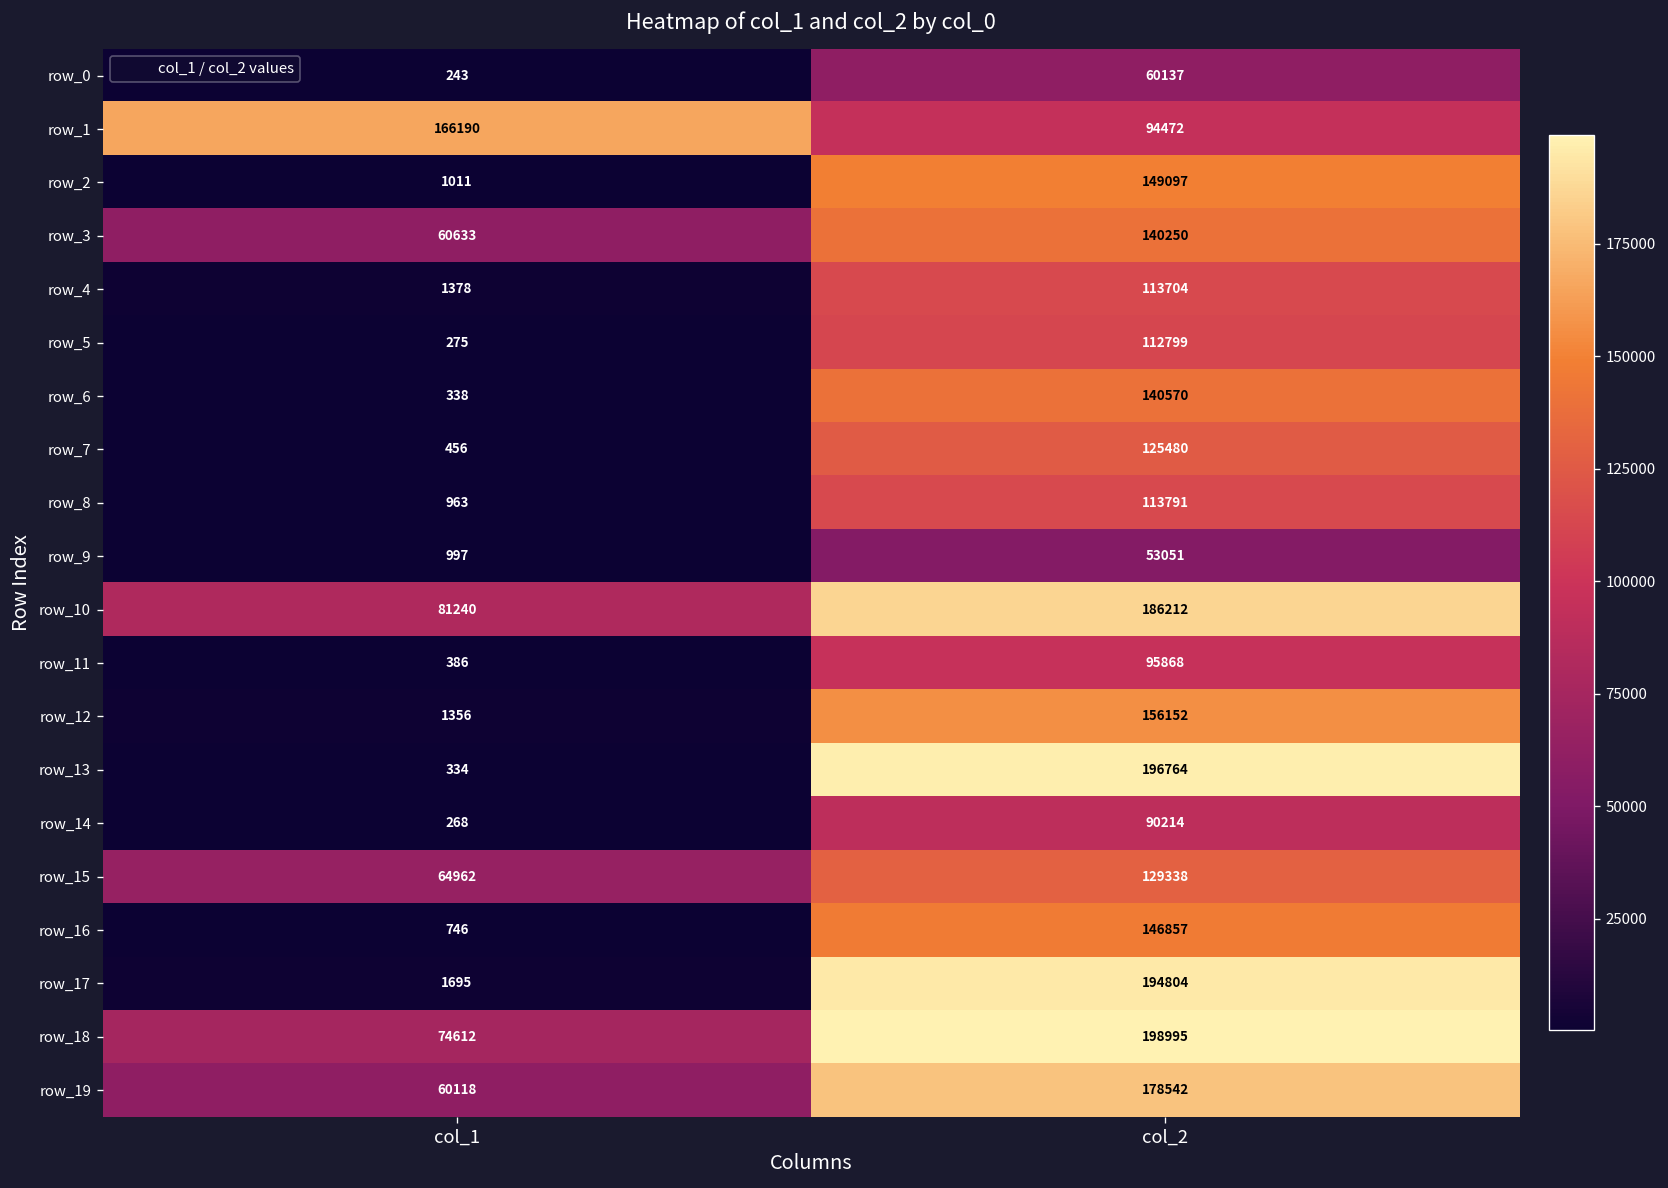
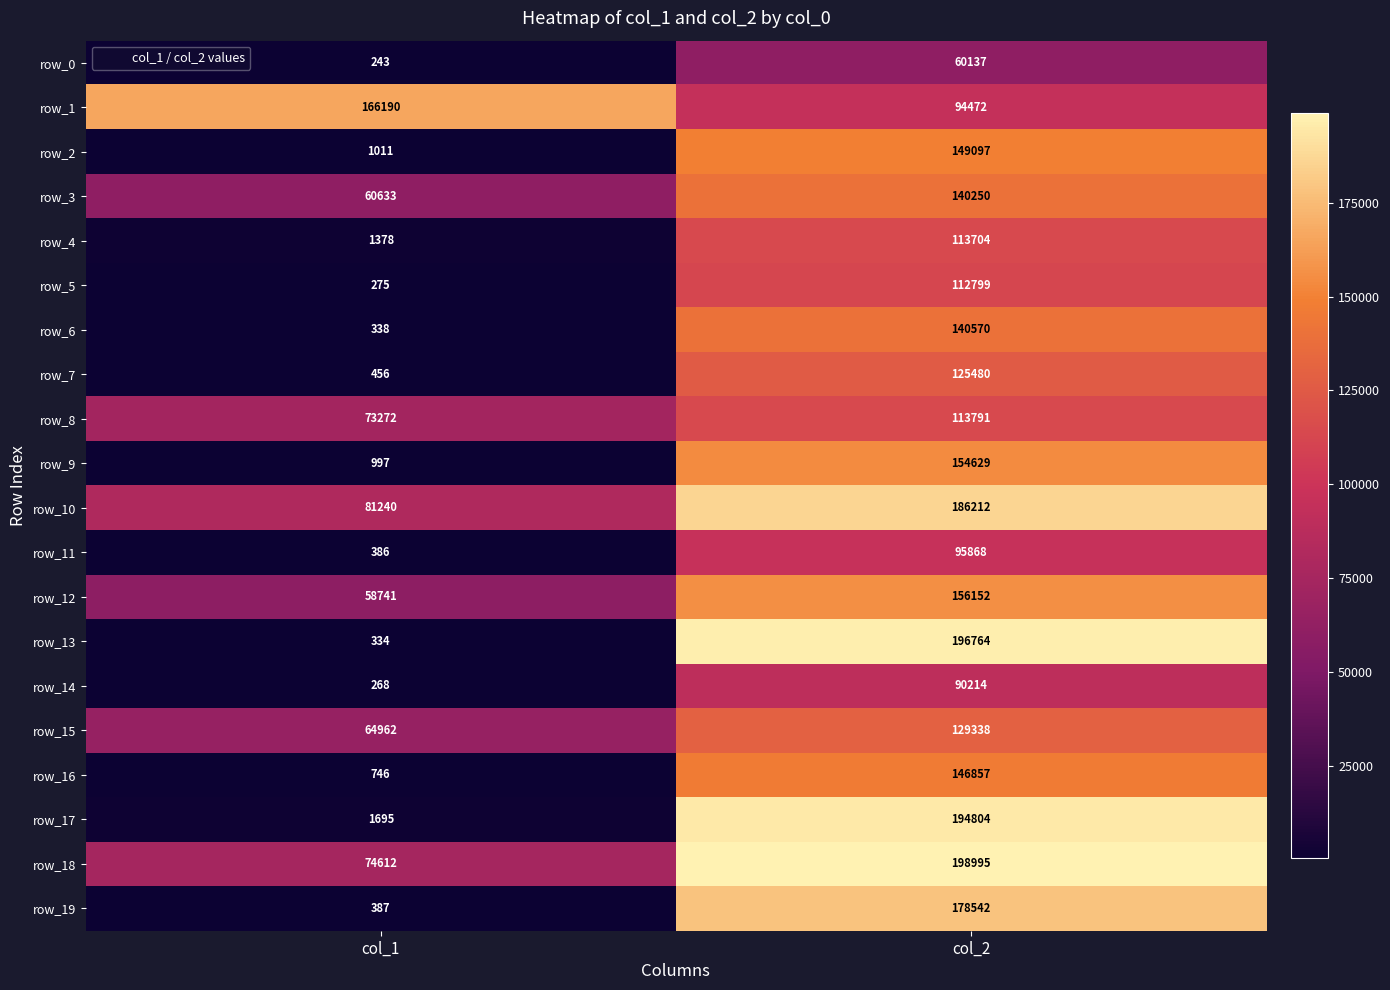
  {
    "row_0": {
      "col_1": 243,
      "col_2": 60137
    },
    "row_1": {
      "col_1": 166190,
      "col_2": 94472
    },
    "row_2": {
      "col_1": 1011,
      "col_2": 149097
    },
    "row_3": {
      "col_1": 60633,
      "col_2": 140250
    },
    "row_4": {
      "col_1": 1378,
      "col_2": 113704
    },
    "row_5": {
      "col_1": 275,
      "col_2": 112799
    },
    "row_6": {
      "col_1": 338,
      "col_2": 140570
    },
    "row_7": {
      "col_1": 456,
      "col_2": 125480
    },
    "row_8": {
-     "col_1": 963,
+     "col_1": 73272,
      "col_2": 113791
    },
    "row_9": {
      "col_1": 997,
-     "col_2": 53051
+     "col_2": 154629
    },
    "row_10": {
      "col_1": 81240,
      "col_2": 186212
    },
    "row_11": {
      "col_1": 386,
      "col_2": 95868
    },
    "row_12": {
-     "col_1": 1356,
+     "col_1": 58741,
      "col_2": 156152
    },
    "row_13": {
      "col_1": 334,
      "col_2": 196764
    },
    "row_14": {
      "col_1": 268,
      "col_2": 90214
    },
    "row_15": {
      "col_1": 64962,
      "col_2": 129338
    },
    "row_16": {
      "col_1": 746,
      "col_2": 146857
    },
    "row_17": {
      "col_1": 1695,
      "col_2": 194804
    },
    "row_18": {
      "col_1": 74612,
      "col_2": 198995
    },
    "row_19": {
-     "col_1": 60118,
+     "col_1": 387,
      "col_2": 178542
    }
  }
